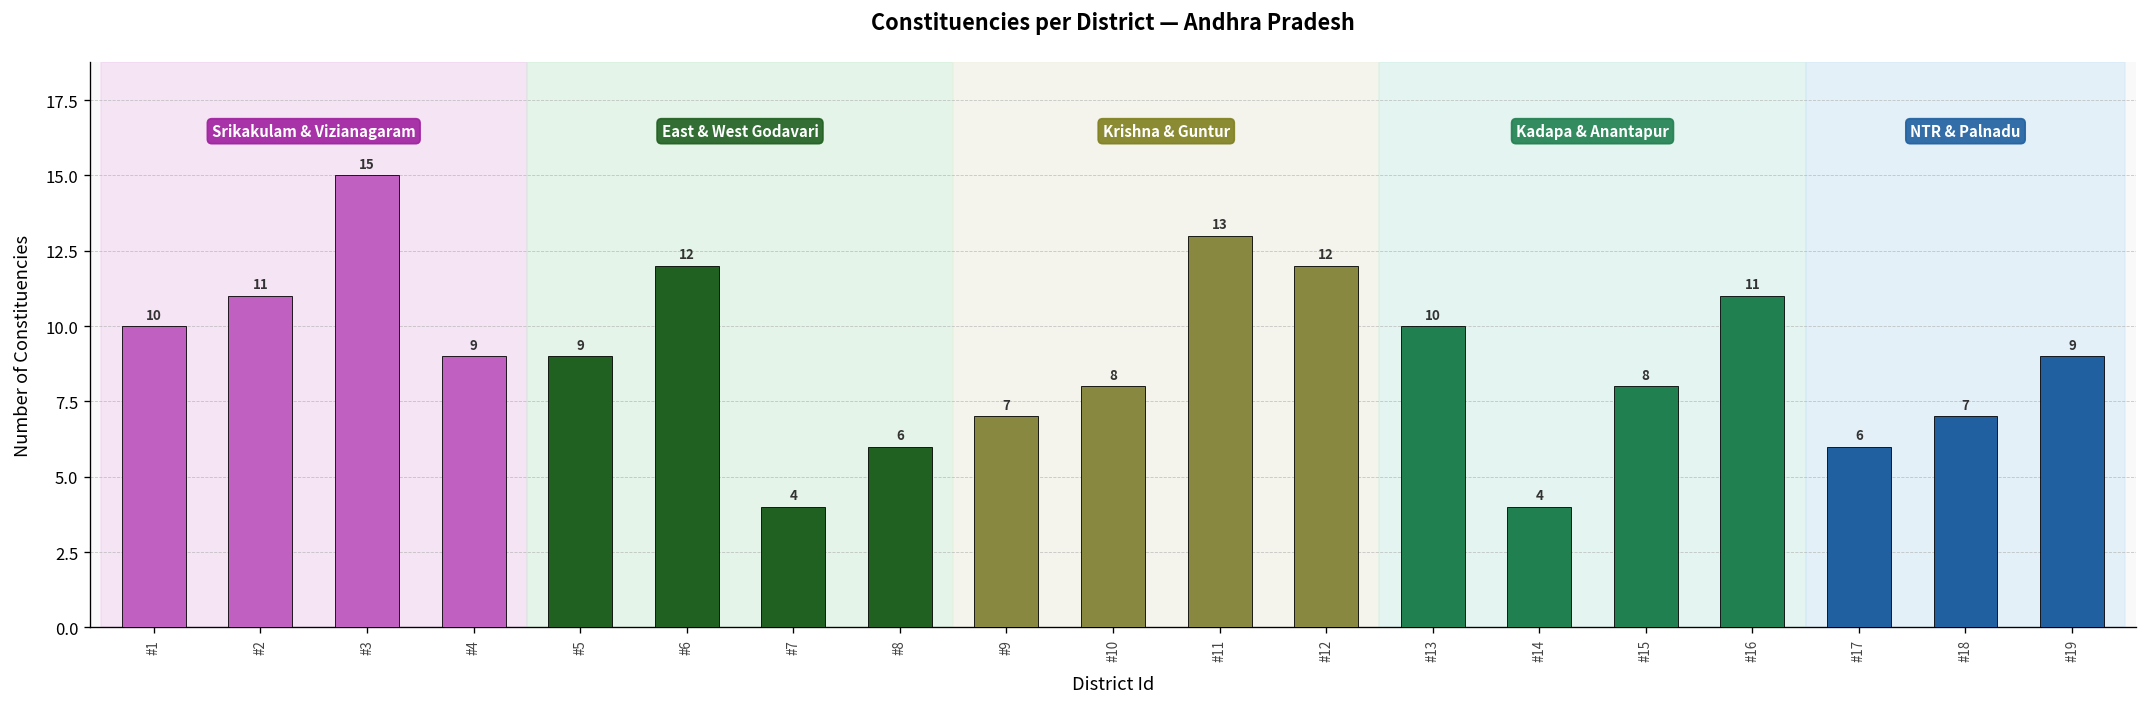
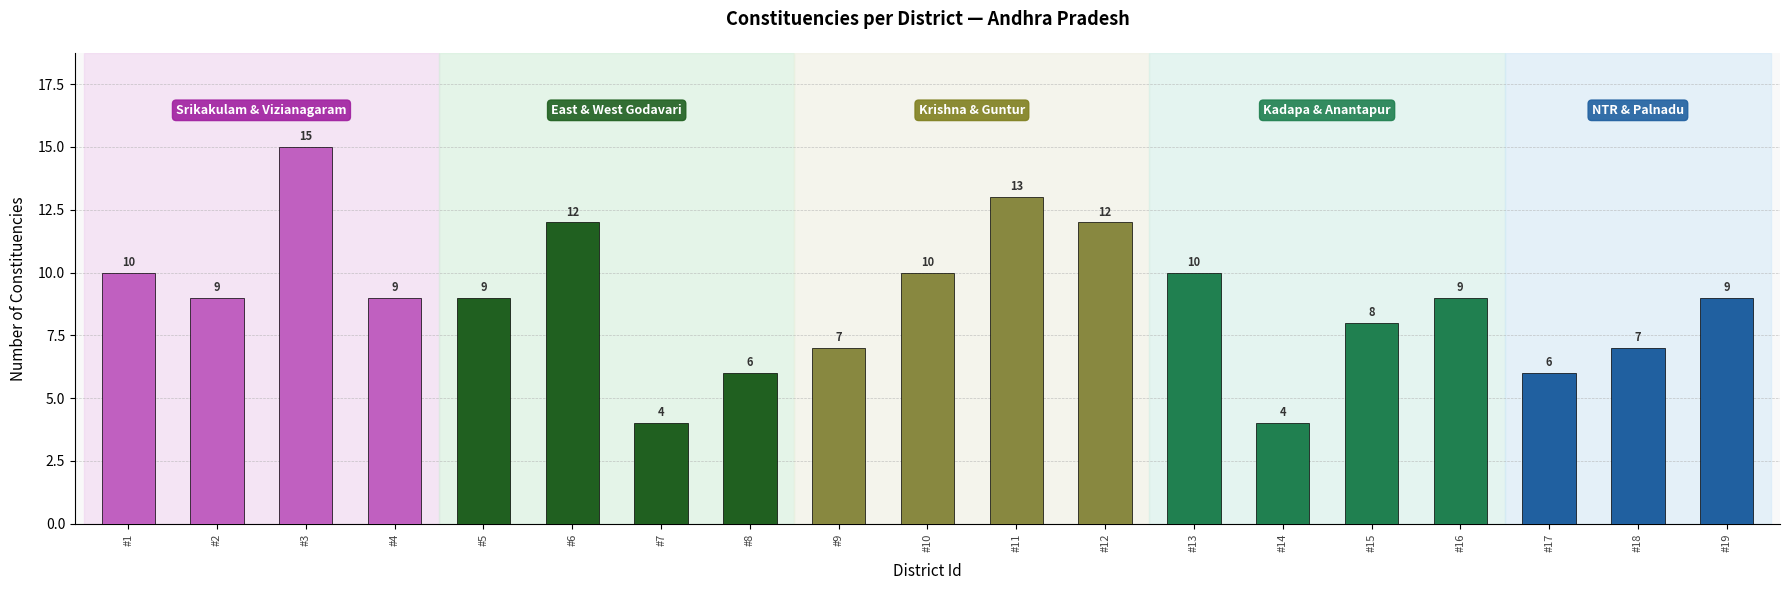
  {
    "#1": 10,
-   "#2": 11,
+   "#2": 9,
    "#3": 15,
    "#4": 9,
    "#5": 9,
    "#6": 12,
    "#7": 4,
    "#8": 6,
    "#9": 7,
-   "#10": 8,
+   "#10": 10,
    "#11": 13,
    "#12": 12,
    "#13": 10,
    "#14": 4,
    "#15": 8,
-   "#16": 11,
+   "#16": 9,
    "#17": 6,
    "#18": 7,
    "#19": 9
  }
